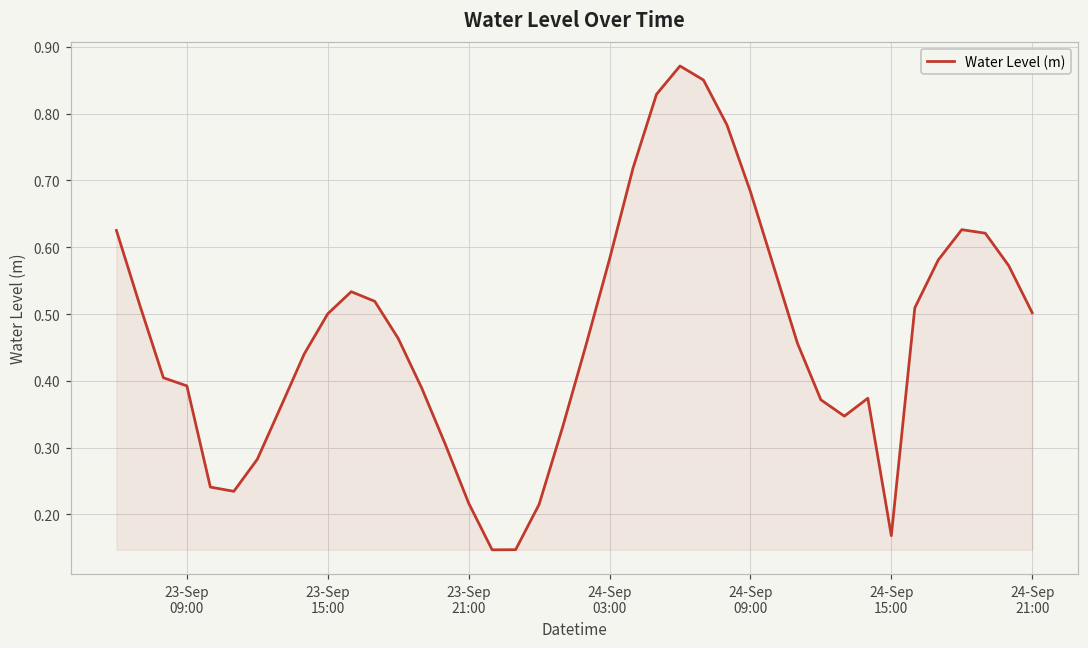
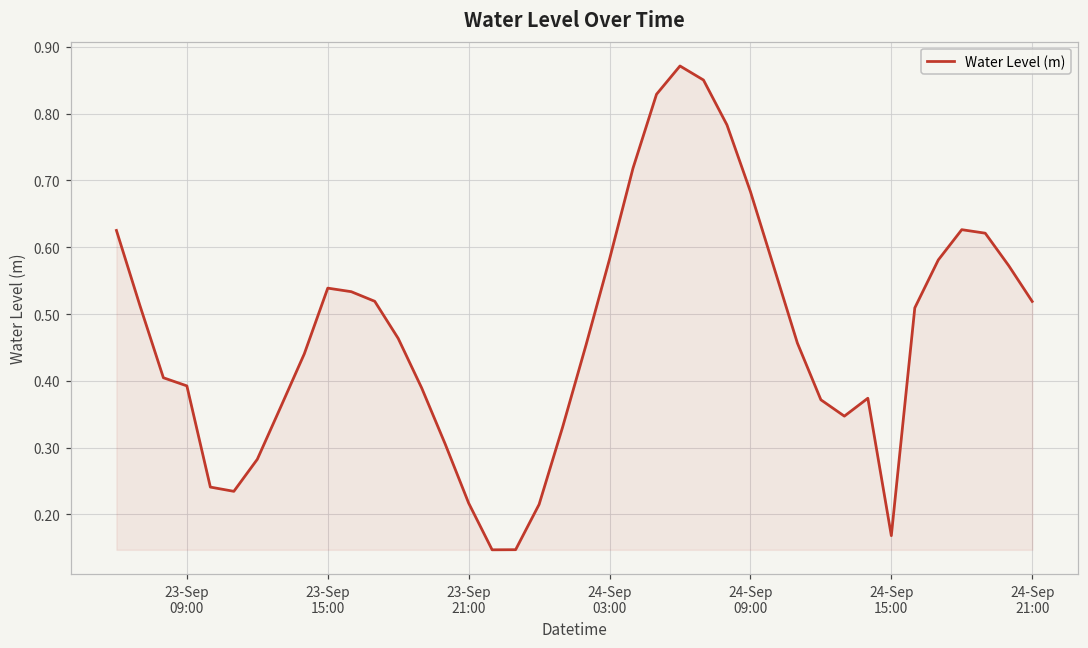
  {
    "23-Sep 09:00": 0.39,
-   "23-Sep 15:00": 0.50,
+   "23-Sep 15:00": 0.54,
    "23-Sep 21:00": 0.22,
    "24-Sep 03:00": 0.58,
    "24-Sep 09:00": 0.68,
    "24-Sep 15:00": 0.17,
-   "24-Sep 21:00": 0.50
+   "24-Sep 21:00": 0.52
  }
